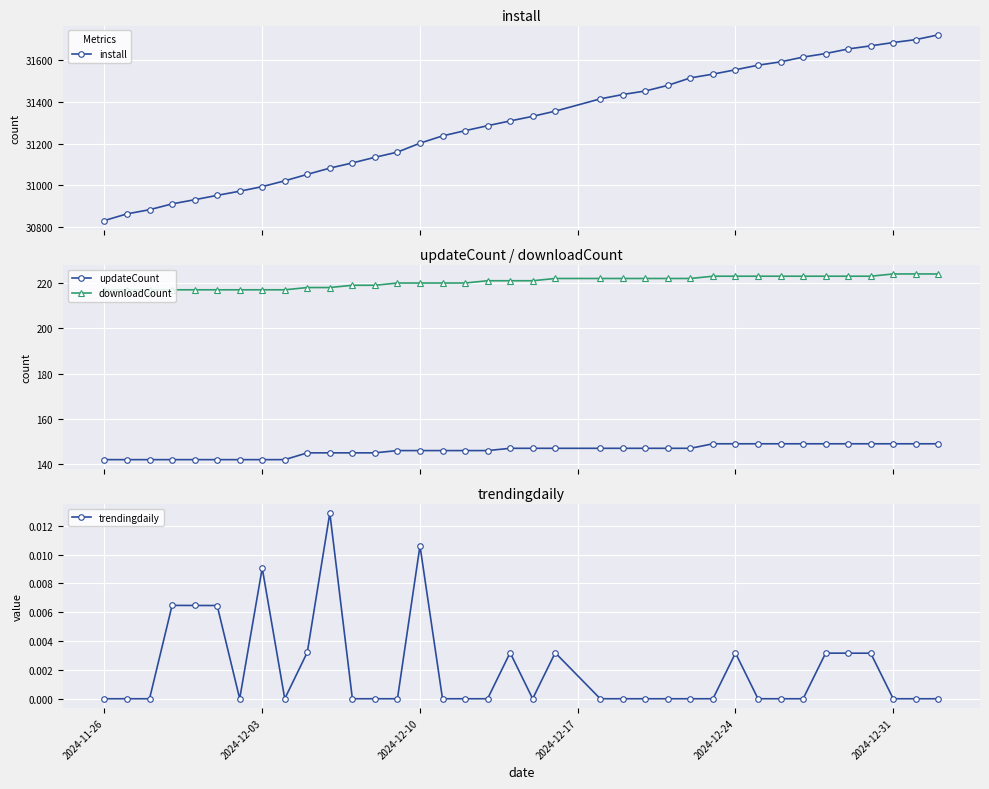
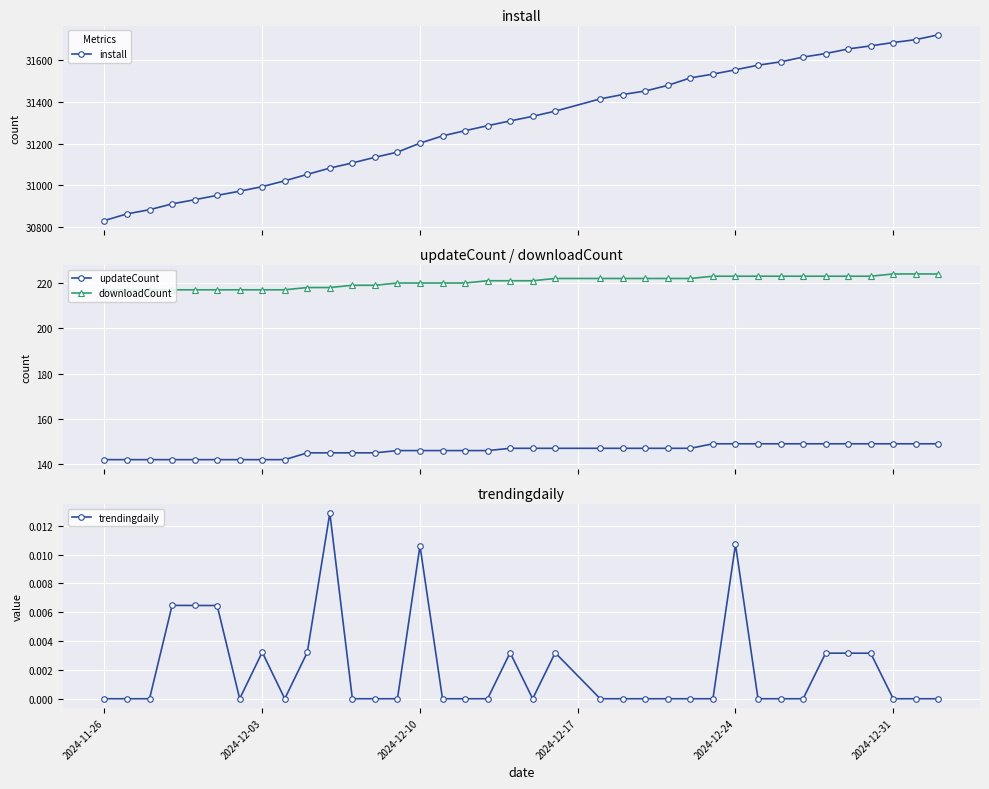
  {
    "trendingdaily": {
      "2024-11-26": 0.0000,
-     "2024-12-03": 0.0091,
+     "2024-12-03": 0.0032,
      "2024-12-10": 0.0106,
-     "2024-12-24": 0.0032,
+     "2024-12-24": 0.0107,
      "2024-12-31": 0.0000
    }
  }
